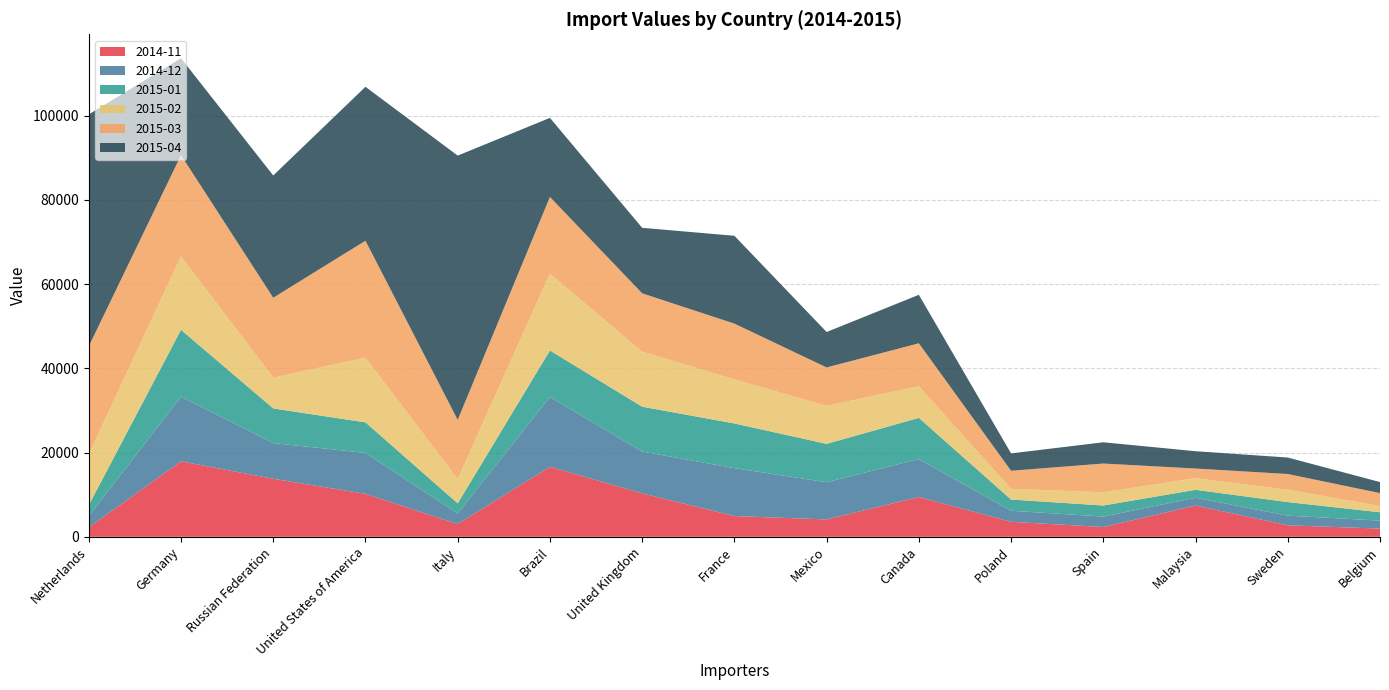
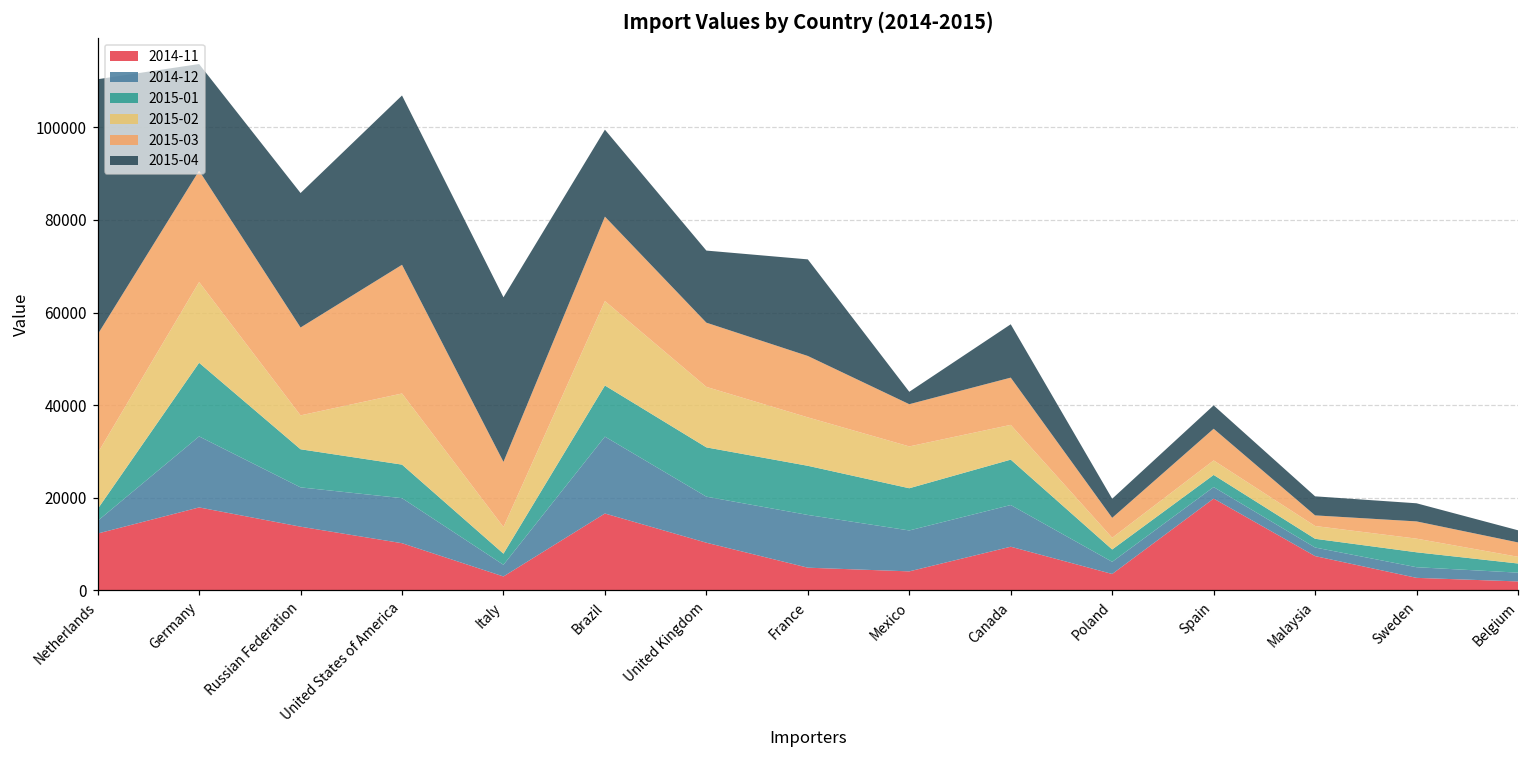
  {
    "2014-11": {
-     "Netherlands": 2000,
+     "Netherlands": 12000,
      "Germany": 18000,
      "Russian Federation": 14000,
      "United States of America": 10000,
      "Italy": 3000,
      "Brazil": 17000,
      "United Kingdom": 10000,
      "France": 5000,
      "Mexico": 4000,
      "Canada": 9000,
      "Poland": 4000,
-     "Spain": 2000,
+     "Spain": 20000,
      "Malaysia": 7000,
      "Sweden": 3000,
      "Belgium": 2000
    },
    "2015-04": {
      "Netherlands": 55000,
      "Russian Federation": 29000,
      "United States of America": 37000,
-     "Italy": 63000,
+     "Italy": 36000,
      "Brazil": 19000,
      "United Kingdom": 16000,
      "France": 21000,
-     "Mexico": 8000,
+     "Mexico": 3000,
      "Canada": 12000,
      "Poland": 4000,
      "Spain": 5000,
      "Malaysia": 4000,
      "Sweden": 4000,
      "Belgium": 3000
    }
  }
